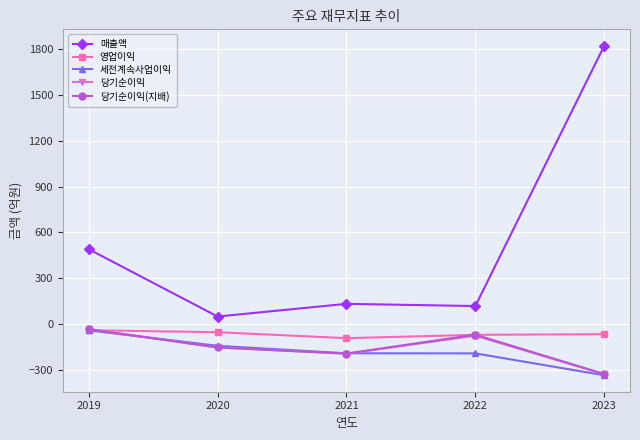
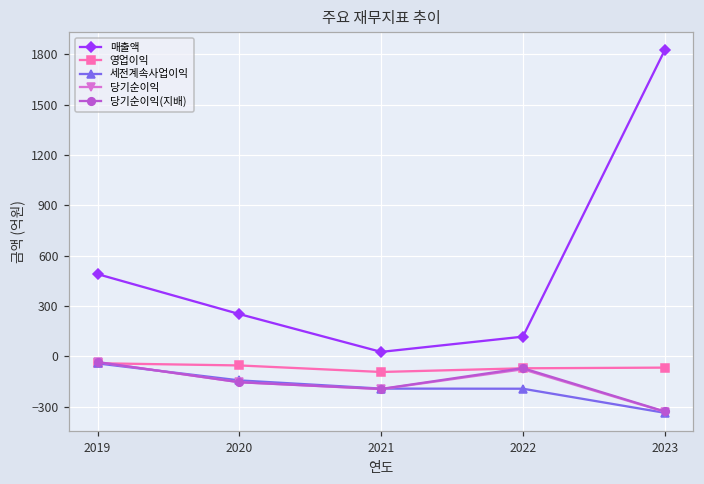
  {
    "매출액": {
      "2019": 490,
-     "2020": 50,
-     "2021": 130,
+     "2020": 250,
+     "2021": 30,
      "2022": 120,
      "2023": 1820
    },
    "세전계속사업이익": {
      "2022": -190
    }
  }
